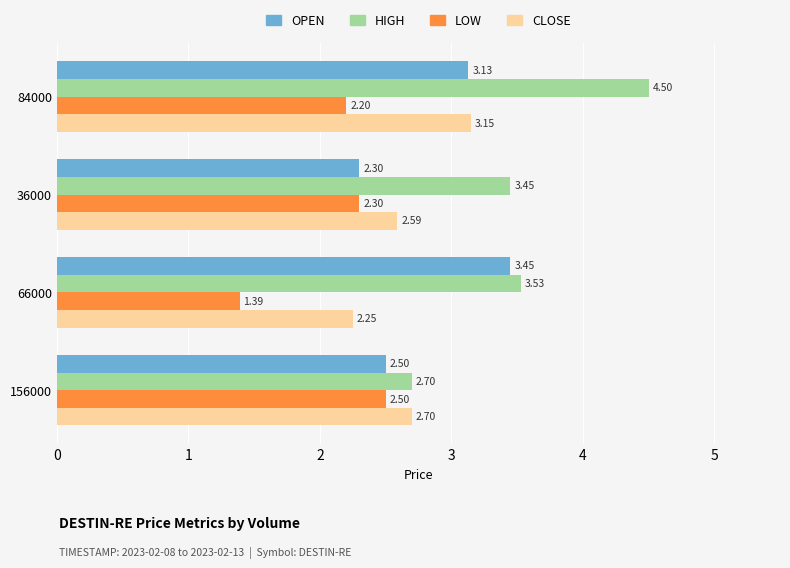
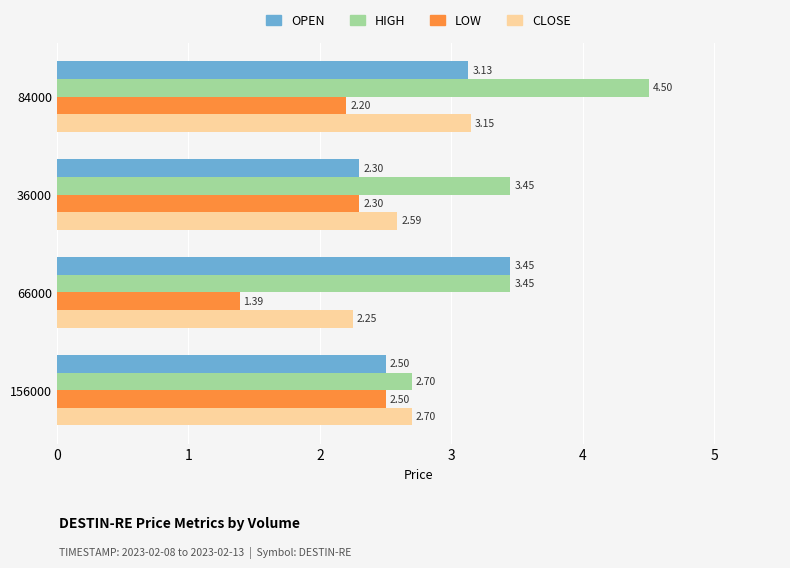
  {
    "OPEN": {
      "84000": 3.13,
      "36000": 2.30,
      "66000": 3.45,
      "156000": 2.50
    },
    "HIGH": {
      "84000": 4.50,
      "36000": 3.45,
-     "66000": 3.53,
+     "66000": 3.45,
      "156000": 2.70
    },
    "LOW": {
      "84000": 2.20,
      "36000": 2.30,
      "66000": 1.39,
      "156000": 2.50
    },
    "CLOSE": {
      "84000": 3.15,
      "36000": 2.59,
      "66000": 2.25,
      "156000": 2.70
    }
  }
